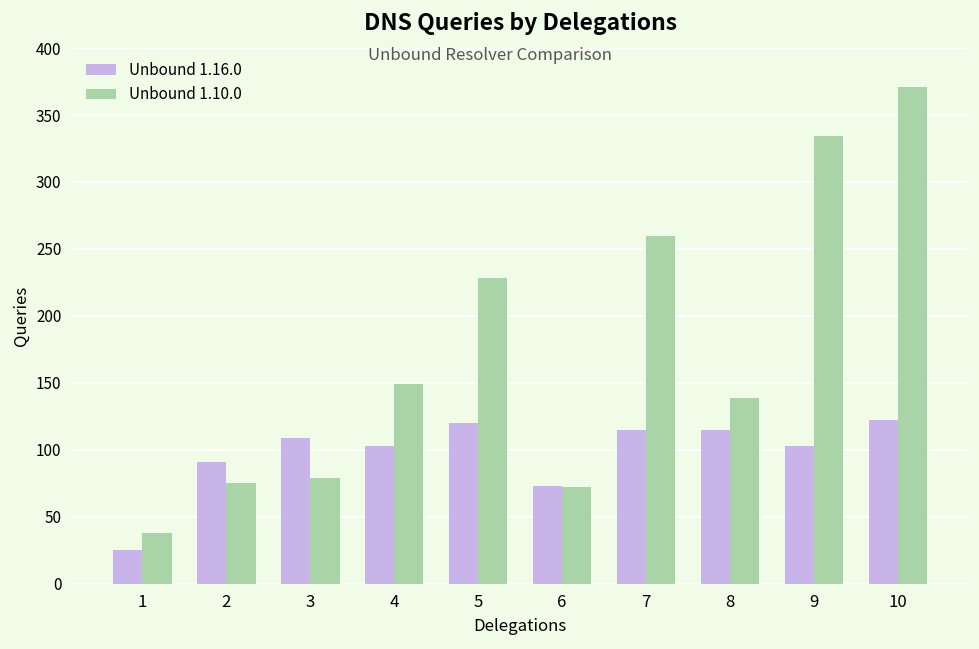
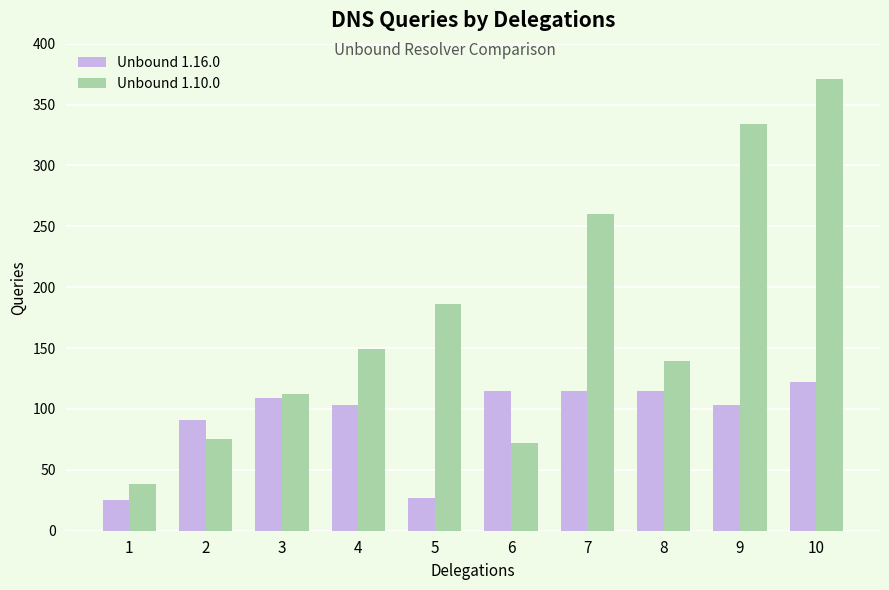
  {
    "Unbound 1.16.0": {
      "1": 25,
      "2": 91,
      "3": 109,
      "4": 103,
-     "5": 120,
-     "6": 73,
+     "5": 27,
+     "6": 115,
      "7": 115,
      "8": 115,
      "9": 103,
      "10": 122
    },
    "Unbound 1.10.0": {
      "1": 38,
      "2": 75,
-     "3": 79,
+     "3": 112,
      "4": 149,
-     "5": 228,
+     "5": 186,
      "6": 72,
      "7": 260,
      "8": 139,
      "9": 334,
      "10": 371
    }
  }
